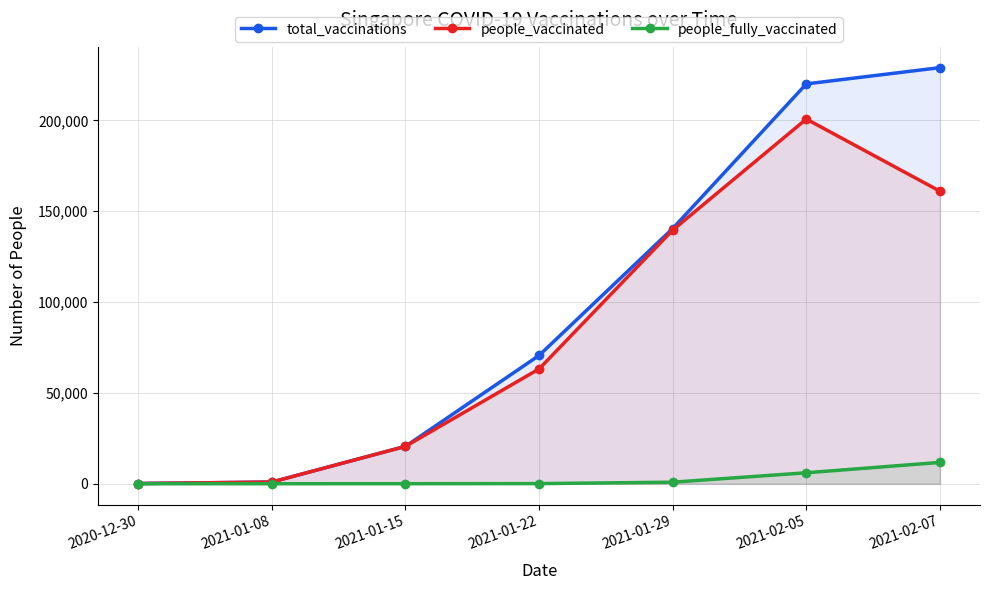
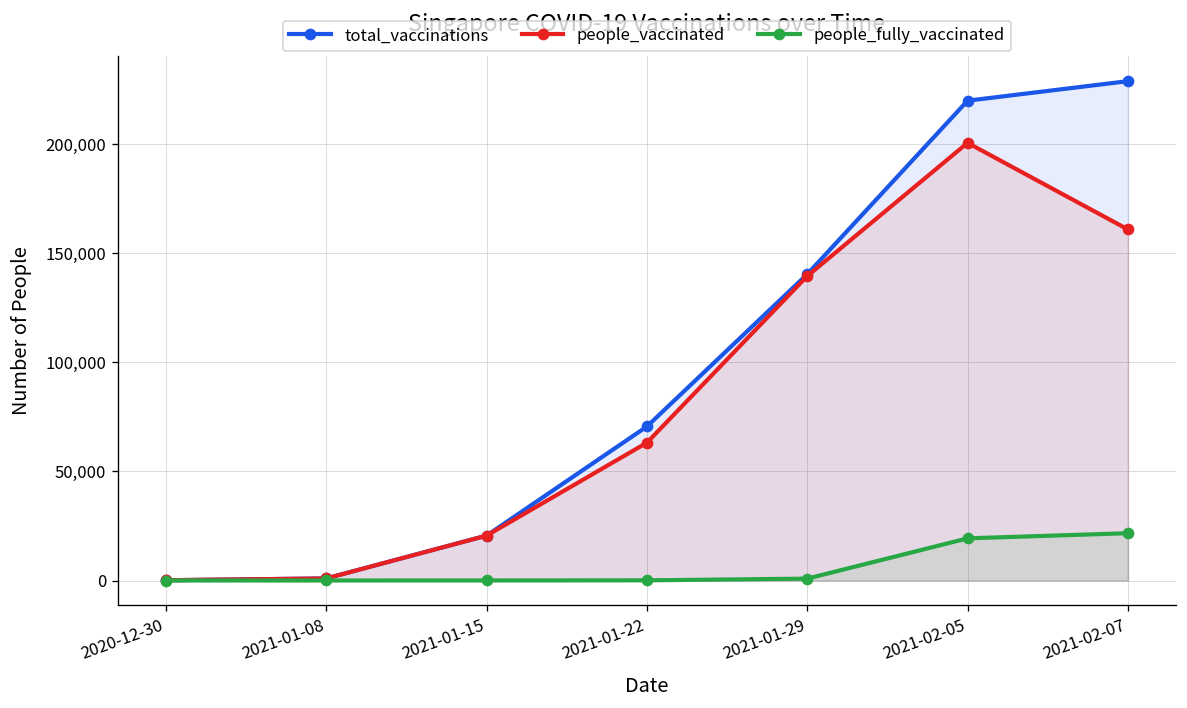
  {
    "total_vaccinations": {
      "2021-01-22": "71,000",
      "2021-02-05": "220,000",
      "2021-02-07": "229,000"
    },
    "people_vaccinated": {
      "2021-01-22": "63,000",
      "2021-02-05": "201,000",
      "2021-02-07": "161,000"
    },
    "people_fully_vaccinated": {
      "2021-01-15": "0",
      "2021-01-22": "0",
      "2021-01-29": "1,000",
-     "2021-02-05": "6,000",
-     "2021-02-07": "12,000"
+     "2021-02-05": "19,000",
+     "2021-02-07": "22,000"
    }
  }
